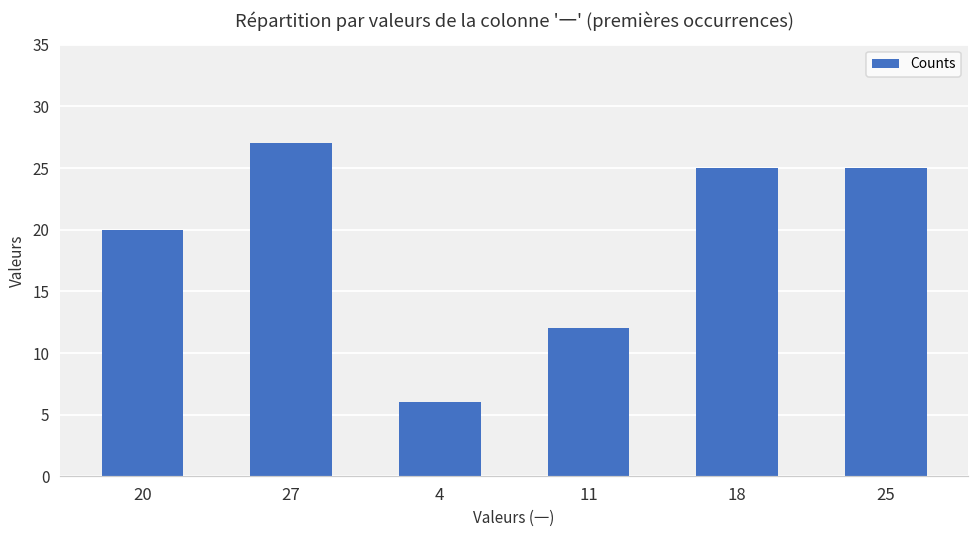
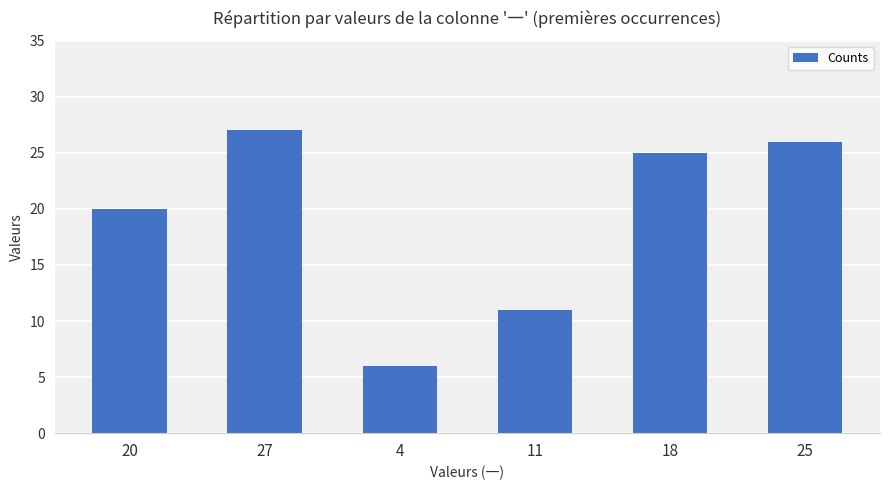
  {
    "20": 20,
    "27": 27,
    "4": 6,
-   "11": 12,
+   "11": 11,
    "18": 25,
-   "25": 25
+   "25": 26
  }
